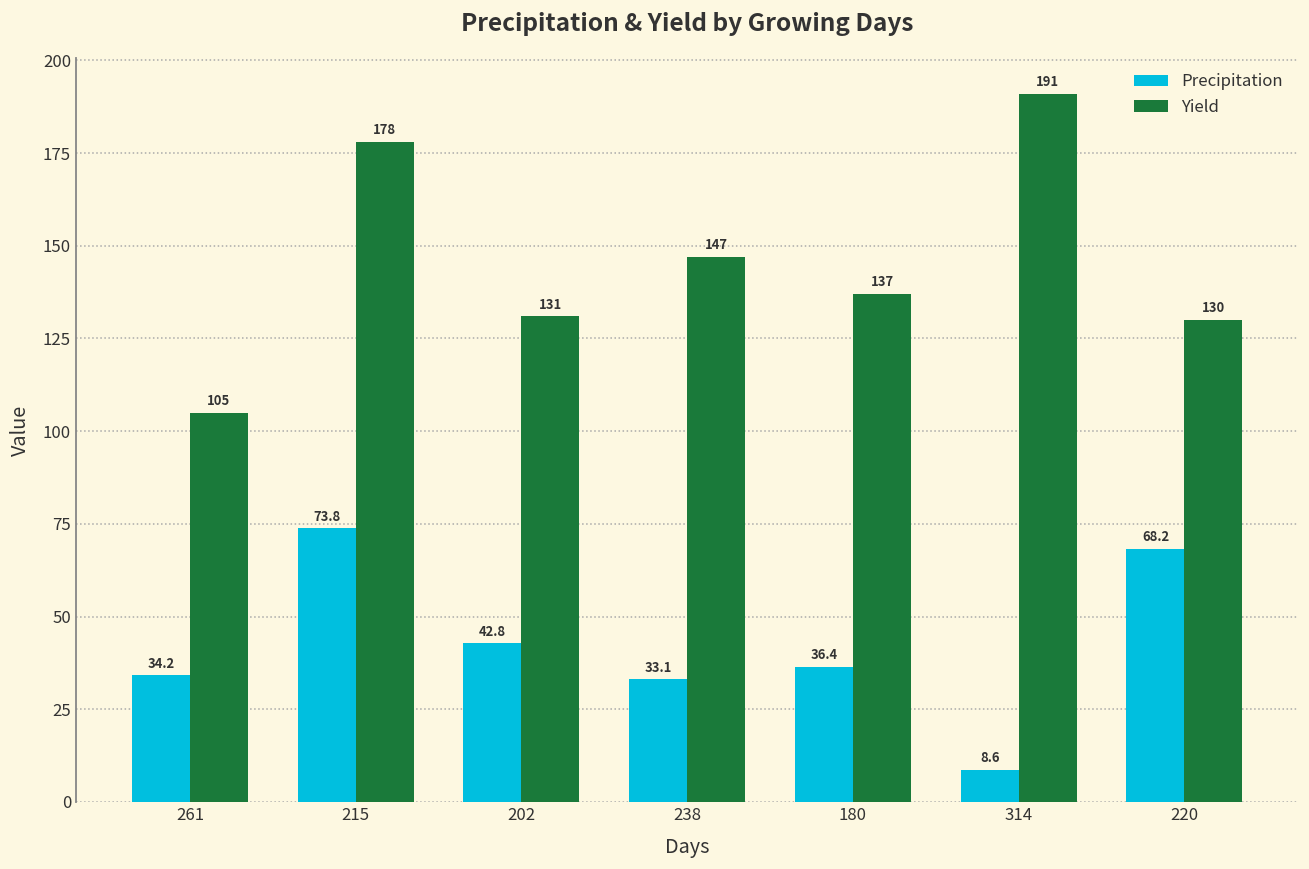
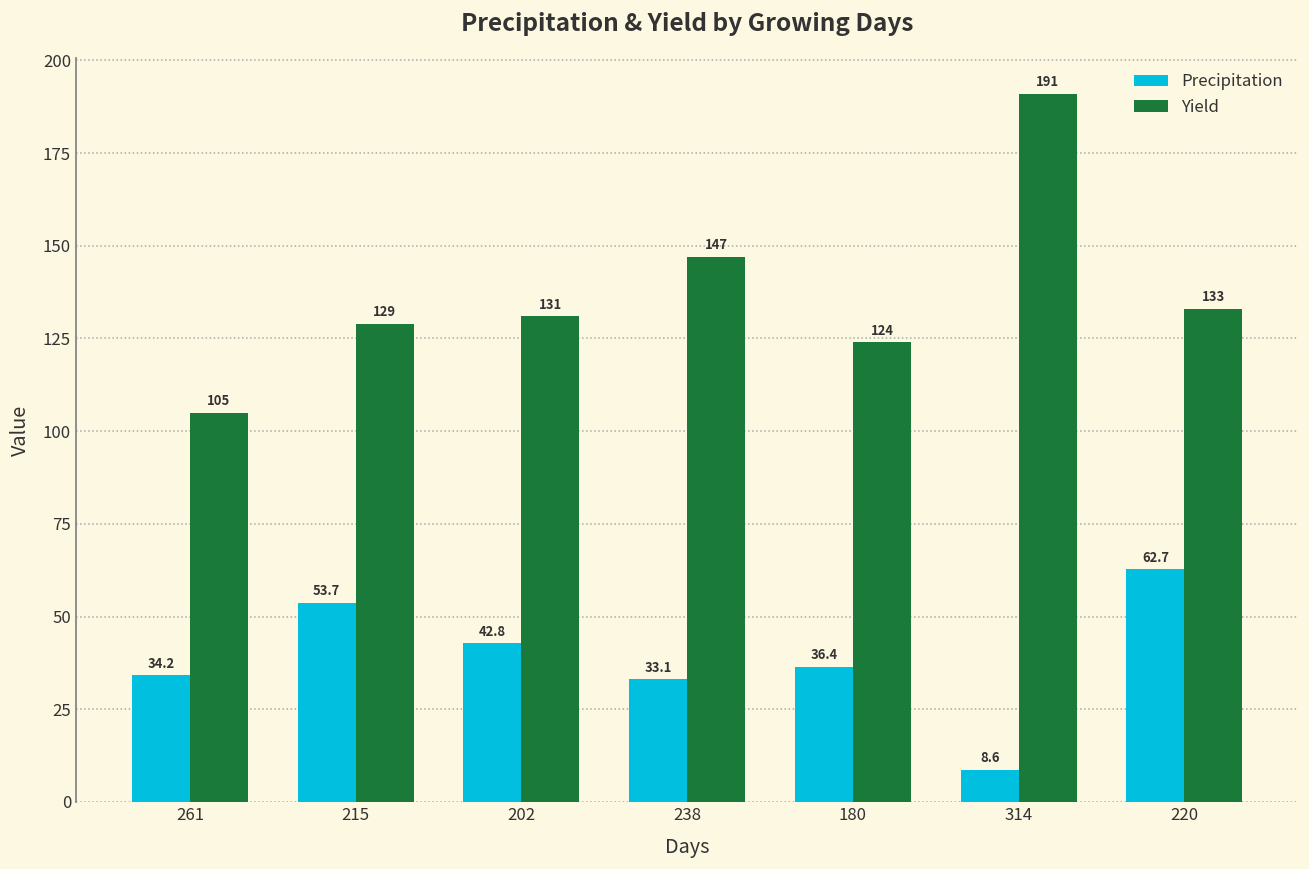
  {
    "Precipitation": {
      "261": 34.2,
-     "215": 73.8,
+     "215": 53.7,
      "202": 42.8,
      "238": 33.1,
      "180": 36.4,
      "314": 8.6,
-     "220": 68.2
+     "220": 62.7
    },
    "Yield": {
      "261": 105,
-     "215": 178,
+     "215": 129,
      "202": 131,
      "238": 147,
-     "180": 137,
+     "180": 124,
      "314": 191,
-     "220": 130
+     "220": 133
    }
  }
